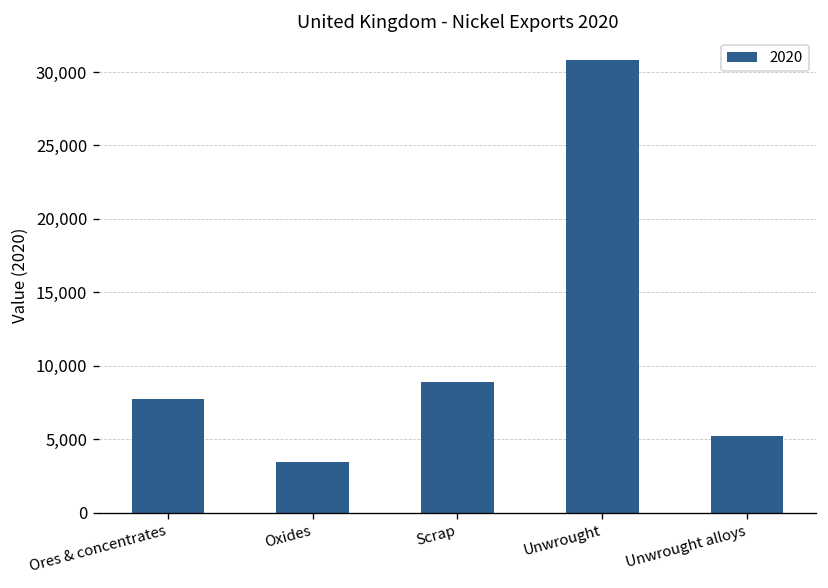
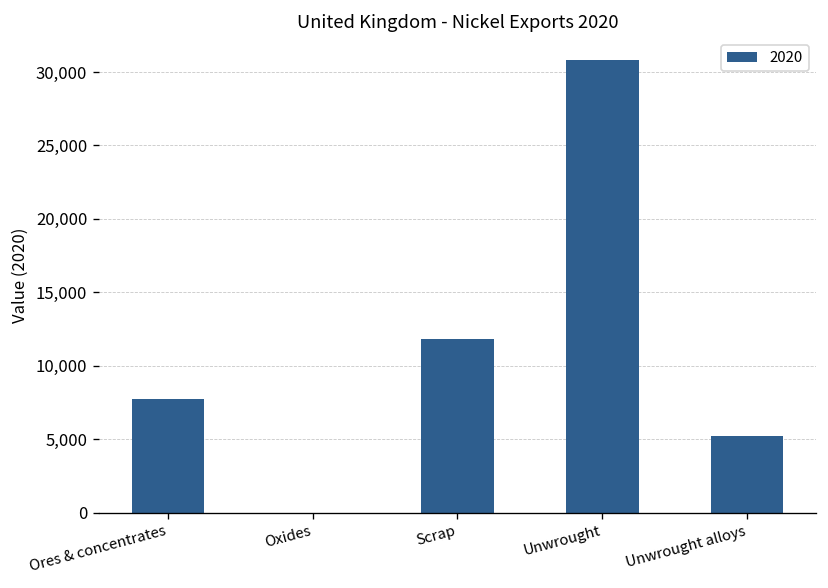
  {
    "Ores & concentrates": "7,800",
-   "Oxides": "3,400",
-   "Scrap": "8,900",
+   "Oxides": "0",
+   "Scrap": "11,800",
    "Unwrought": "30,800",
    "Unwrought alloys": "5,200"
  }
